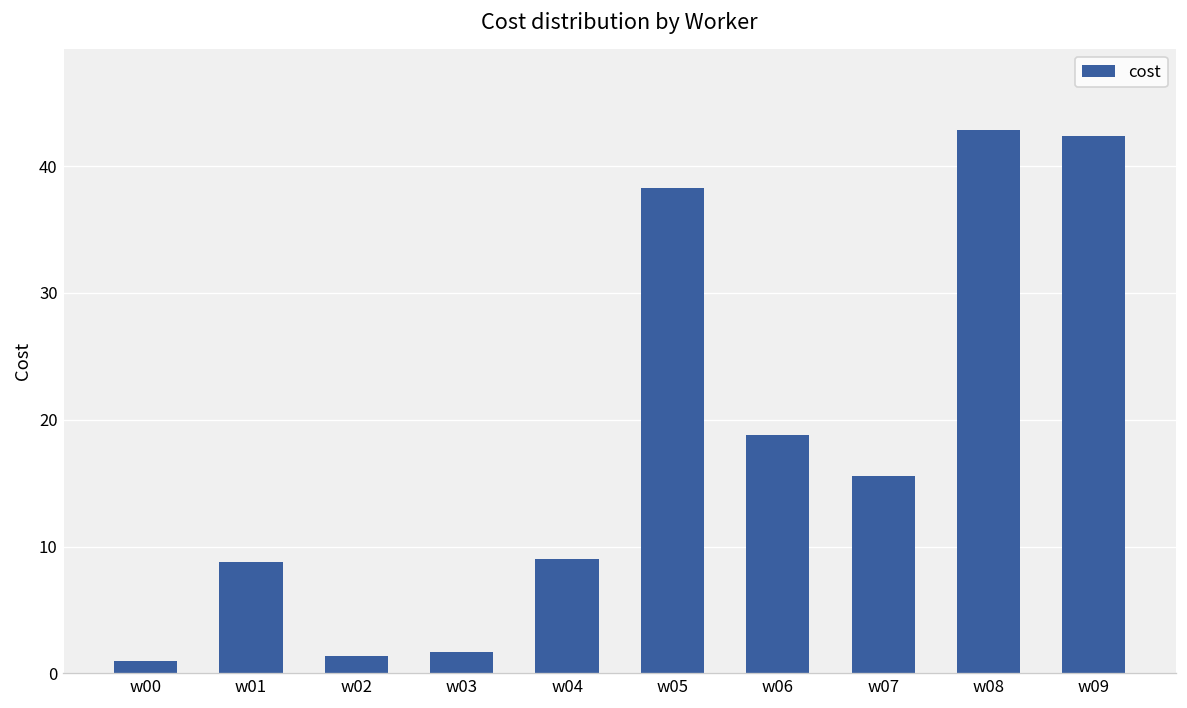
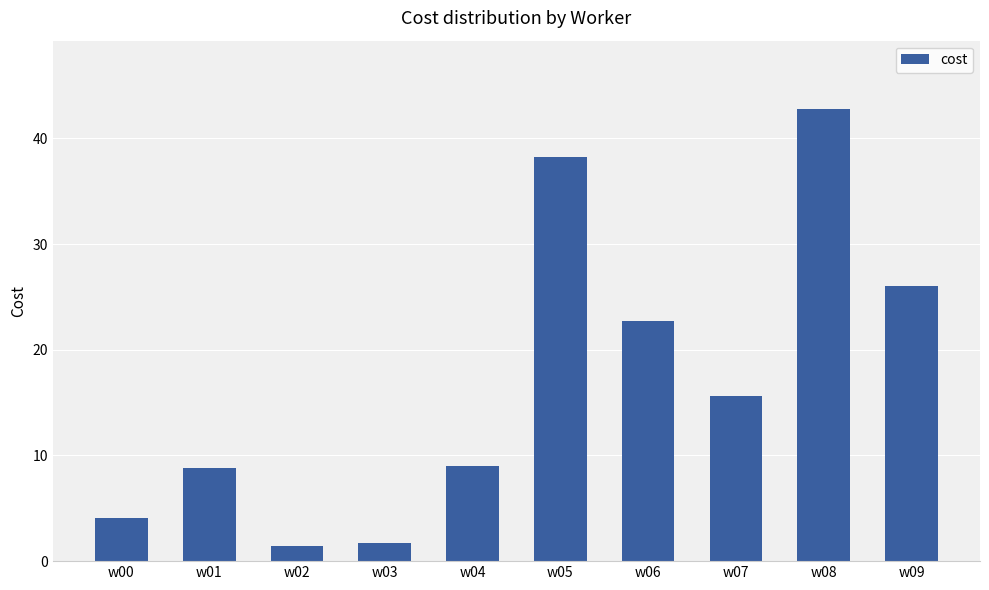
  {
-   "w00": 1.0,
+   "w00": 4.1,
    "w01": 8.8,
    "w02": 1.4,
    "w03": 1.7,
    "w04": 9.0,
    "w05": 38.3,
-   "w06": 18.8,
+   "w06": 22.7,
    "w07": 15.6,
    "w08": 42.8,
-   "w09": 42.4
+   "w09": 26.1
  }
